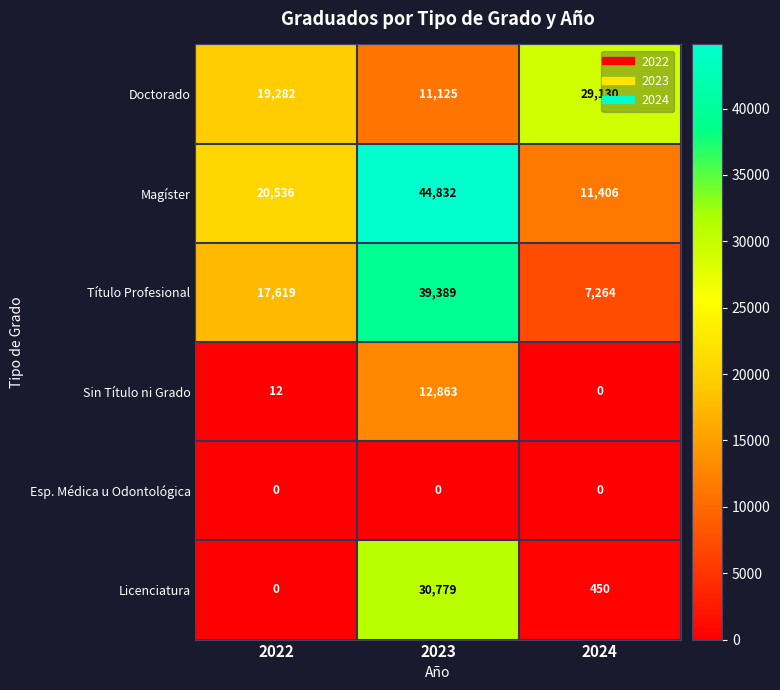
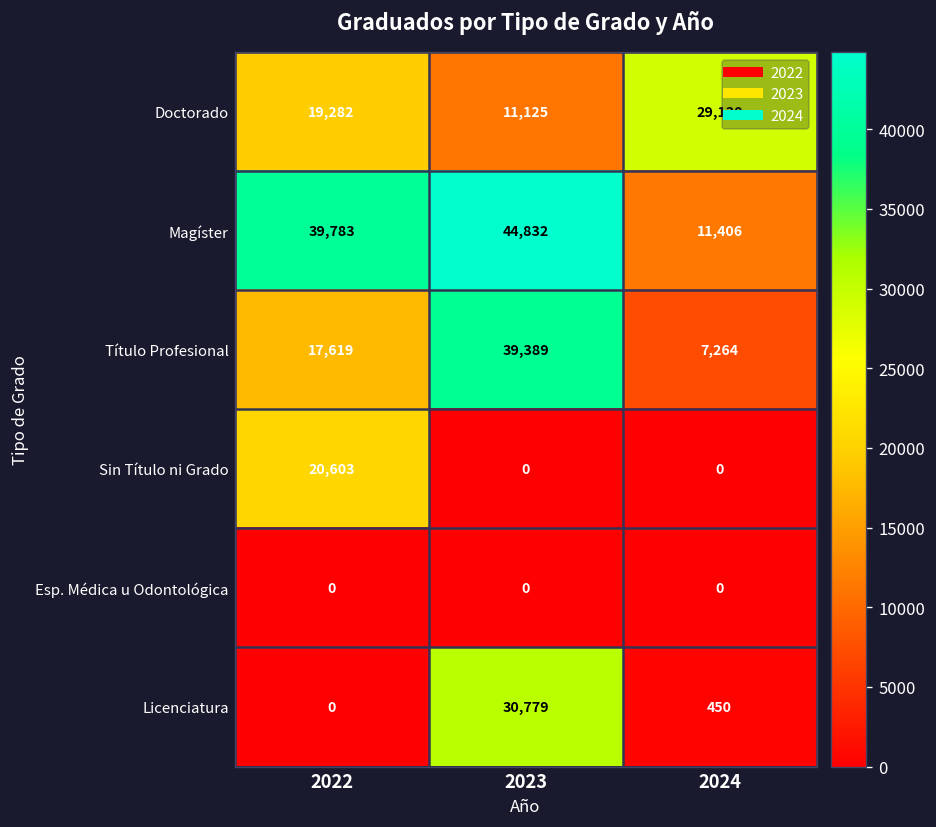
  {
    "Doctorado": {
      "2022": "19,282",
      "2023": "11,125"
    },
    "Magíster": {
-     "2022": "20,536",
+     "2022": "39,783",
      "2023": "44,832",
      "2024": "11,406"
    },
    "Título Profesional": {
      "2022": "17,619",
      "2023": "39,389",
      "2024": "7,264"
    },
    "Sin Título ni Grado": {
-     "2022": "12",
-     "2023": "12,863",
+     "2022": "20,603",
+     "2023": "0",
      "2024": "0"
    },
    "Esp. Médica u Odontológica": {
      "2022": "0",
      "2023": "0",
      "2024": "0"
    },
    "Licenciatura": {
      "2022": "0",
      "2023": "30,779",
      "2024": "450"
    }
  }
